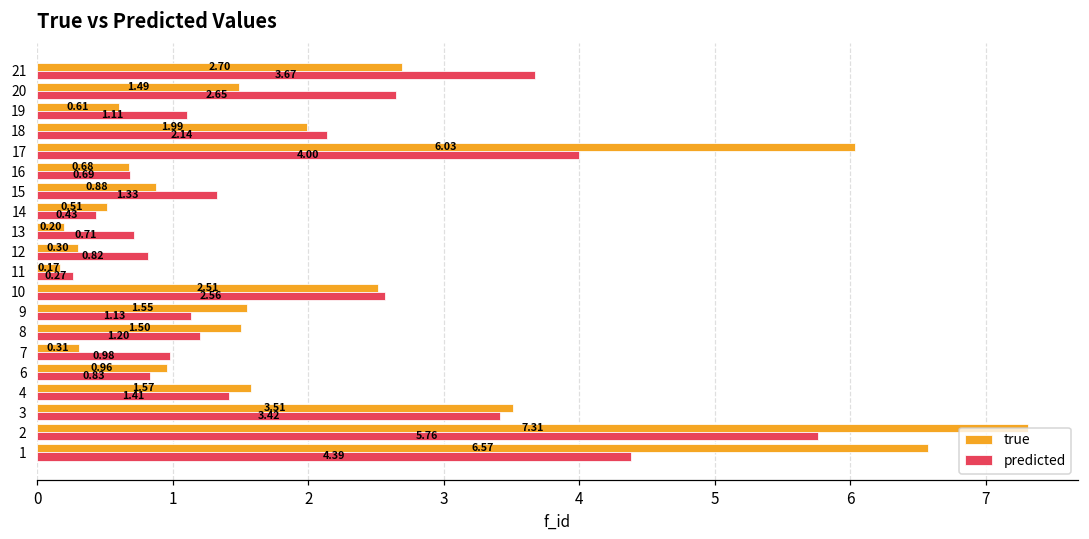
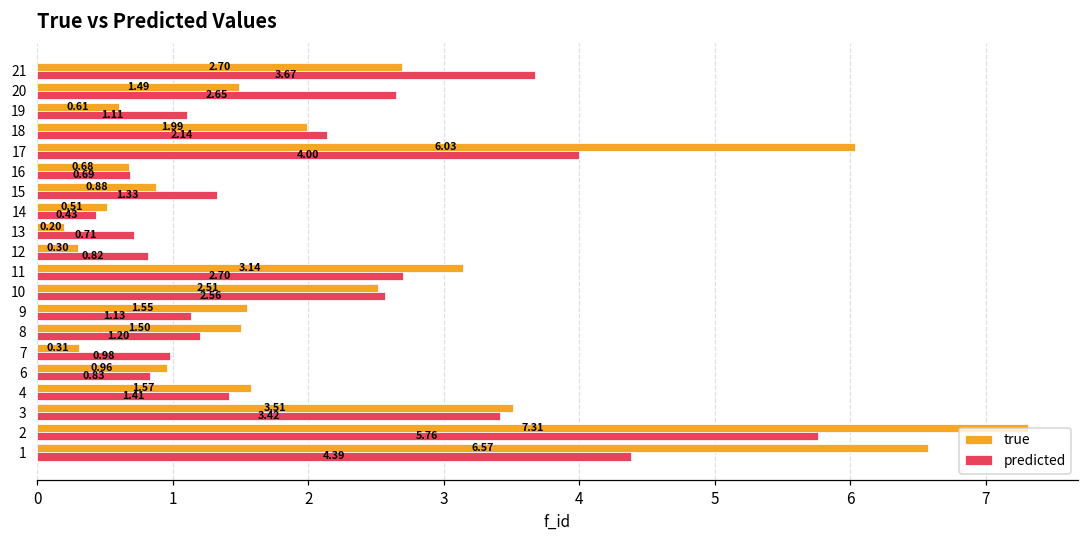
  {
    "true": {
      "21": 2.70,
      "20": 1.49,
      "19": 0.61,
      "18": 1.99,
      "17": 6.03,
      "15": 0.88,
      "13": 0.20,
      "12": 0.30,
-     "11": 0.17,
+     "11": 3.14,
      "9": 1.55,
      "8": 1.50,
      "7": 0.31,
      "4": 1.57,
      "1": 6.57
    },
    "predicted": {
      "21": 3.67,
      "20": 2.65,
      "19": 1.11,
      "18": 2.14,
      "17": 4.00,
      "15": 1.33,
      "13": 0.71,
      "12": 0.82,
-     "11": 0.27,
+     "11": 2.70,
      "9": 1.13,
      "8": 1.20,
      "7": 0.98,
      "4": 1.41,
      "2": 5.76,
      "1": 4.39
    }
  }
